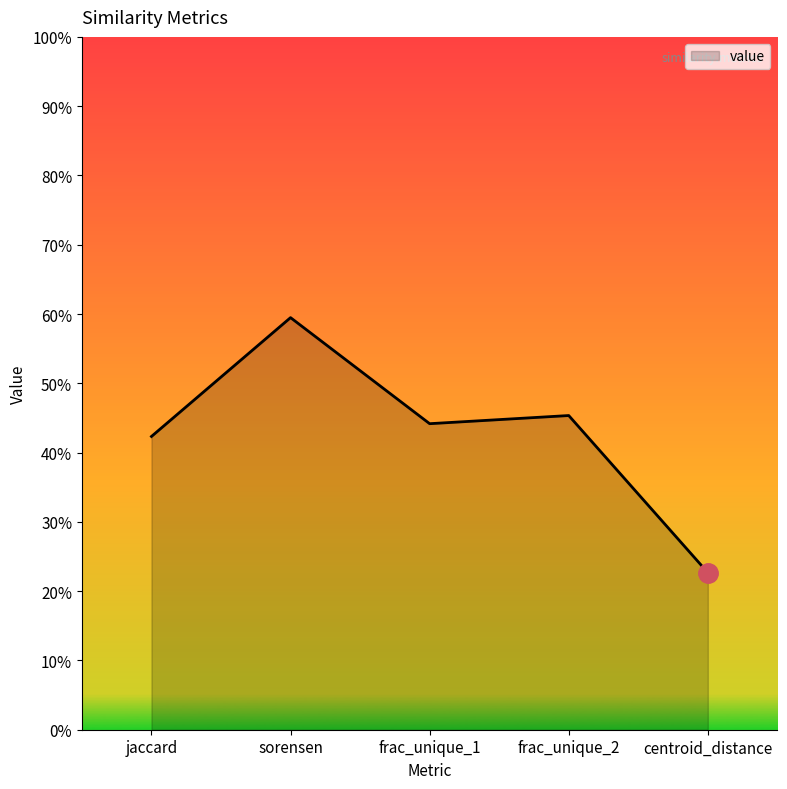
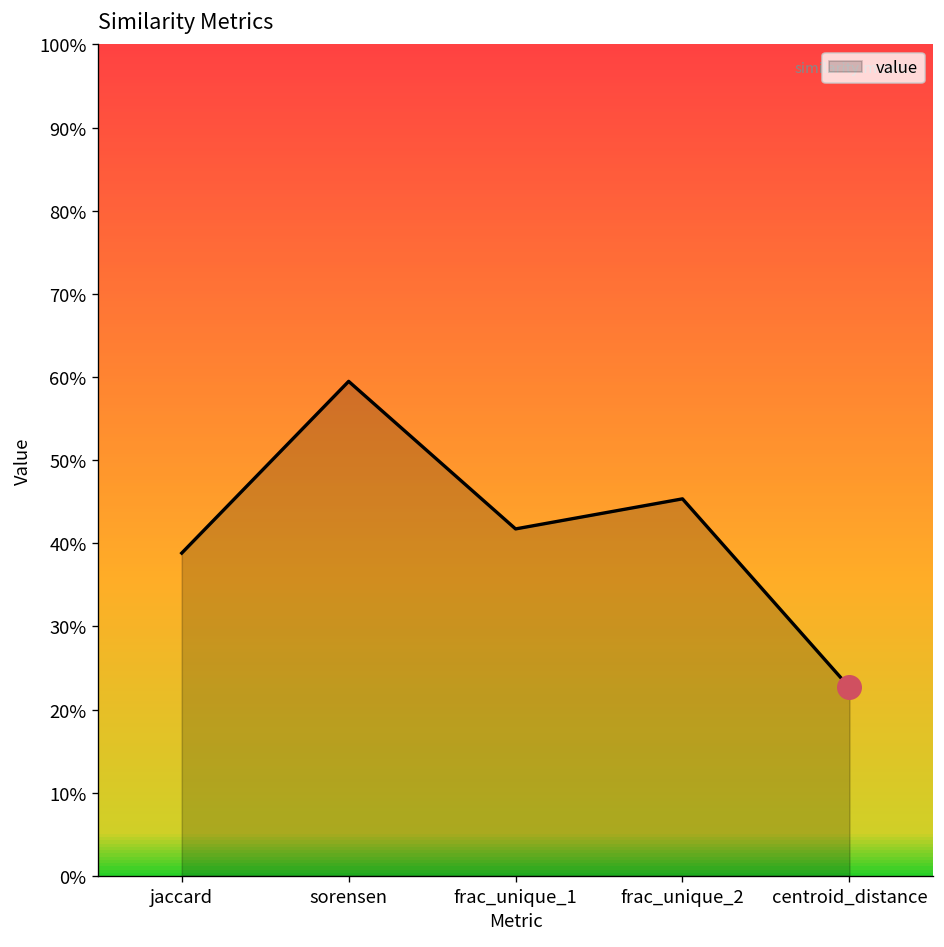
  {
    "value": {
-     "jaccard": "42%",
+     "jaccard": "39%",
      "sorensen": "59%",
-     "frac_unique_1": "44%",
+     "frac_unique_1": "42%",
      "frac_unique_2": "45%"
    }
  }
